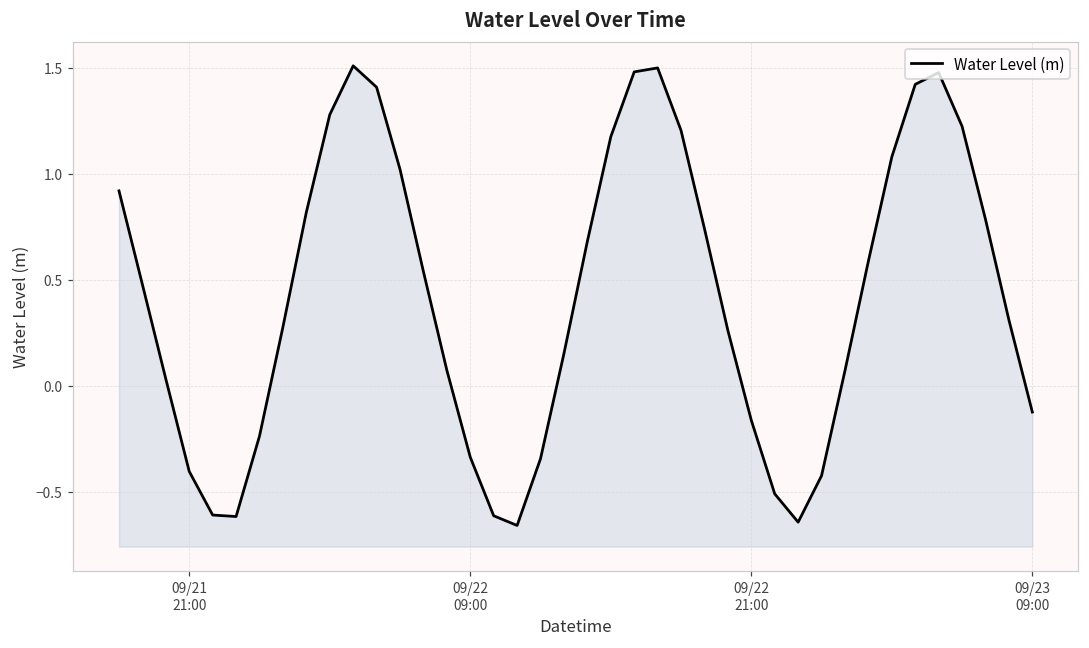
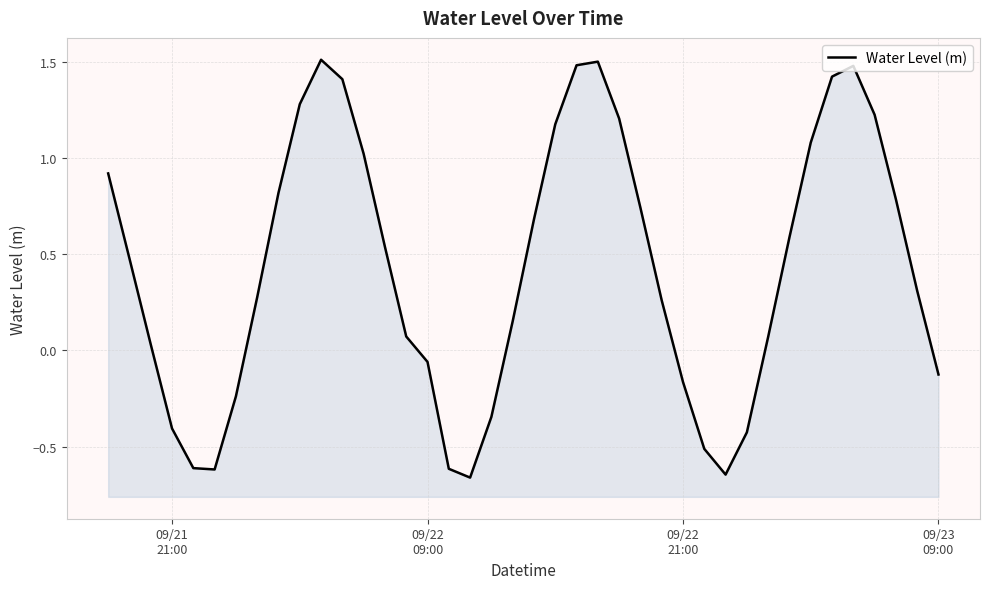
  {
    "09/21 21:00": -0.41,
-   "09/22 09:00": -0.34,
+   "09/22 09:00": -0.06,
    "09/22 21:00": -0.16,
    "09/23 09:00": -0.12
  }
